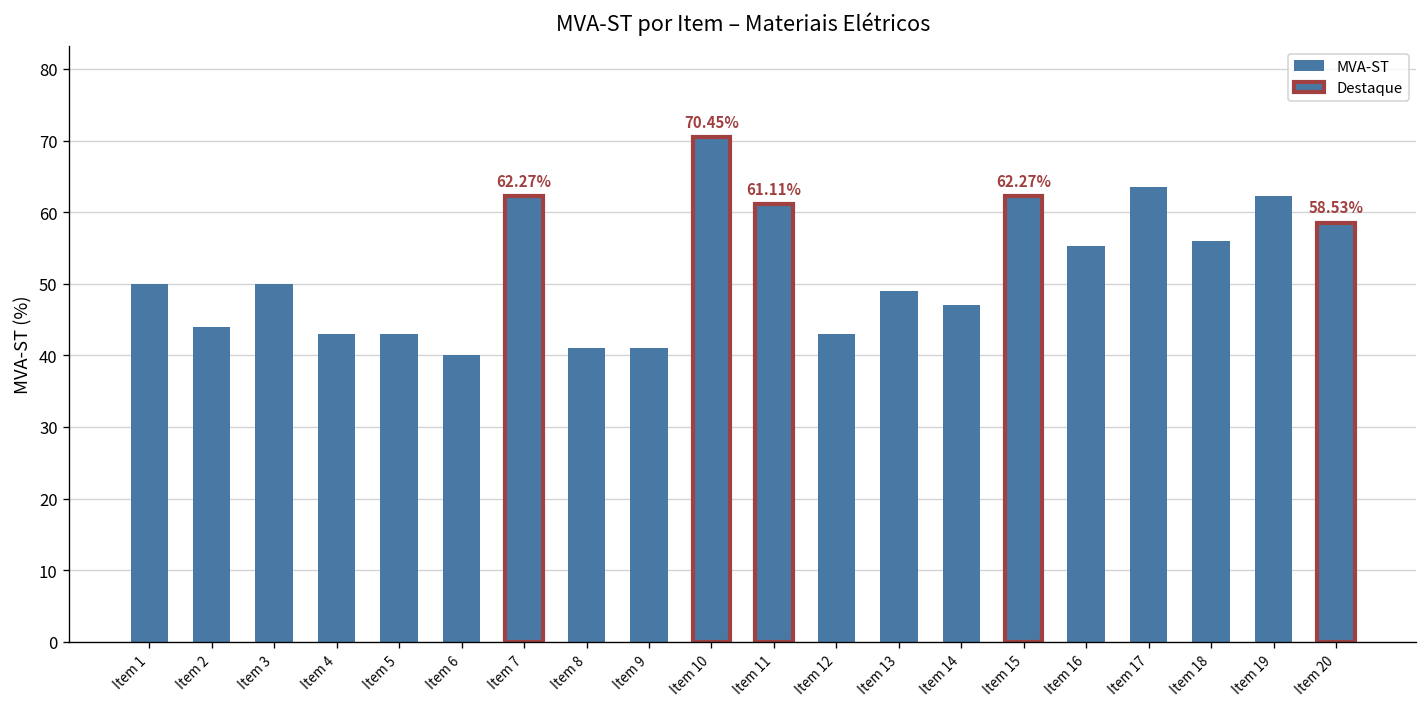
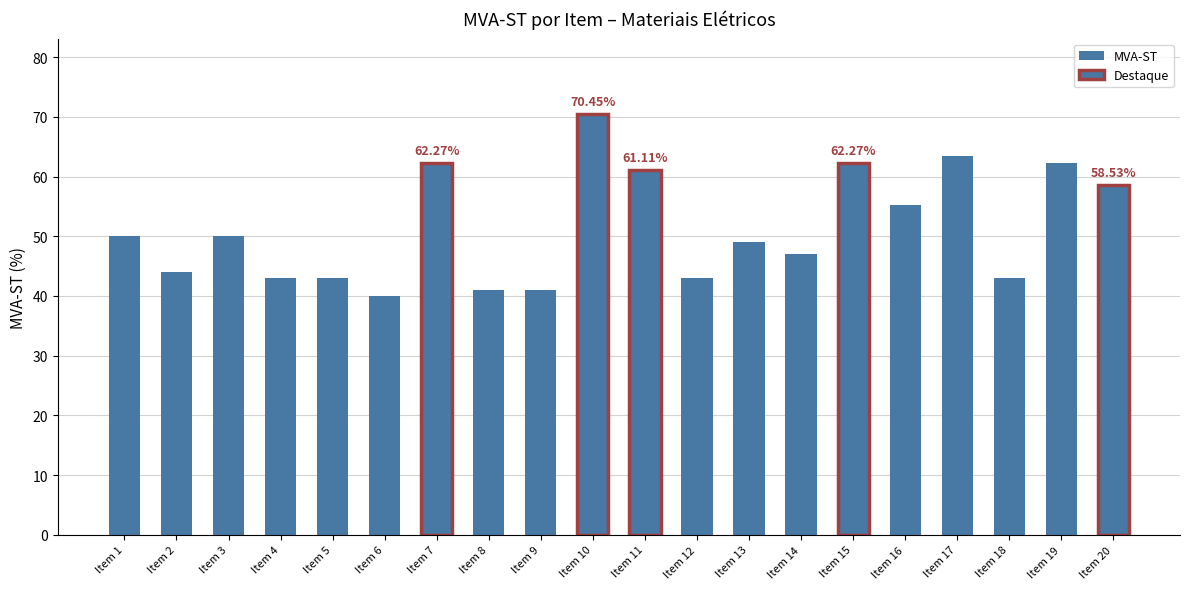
  {
    "Item 1": 50,
    "Item 2": 44,
    "Item 3": 50,
    "Item 4": 43,
    "Item 5": 43,
    "Item 6": 40,
    "Item 8": 41,
    "Item 9": 41,
    "Item 12": 43,
    "Item 13": 49,
    "Item 14": 47,
    "Item 16": 55,
    "Item 17": 63,
-   "Item 18": 56,
+   "Item 18": 43,
    "Item 19": 62
  }
